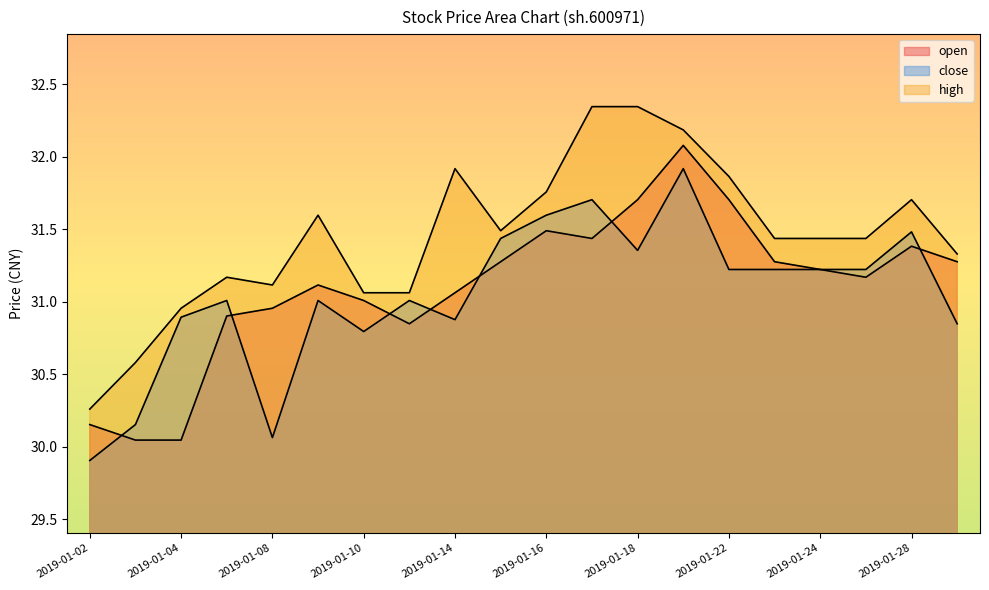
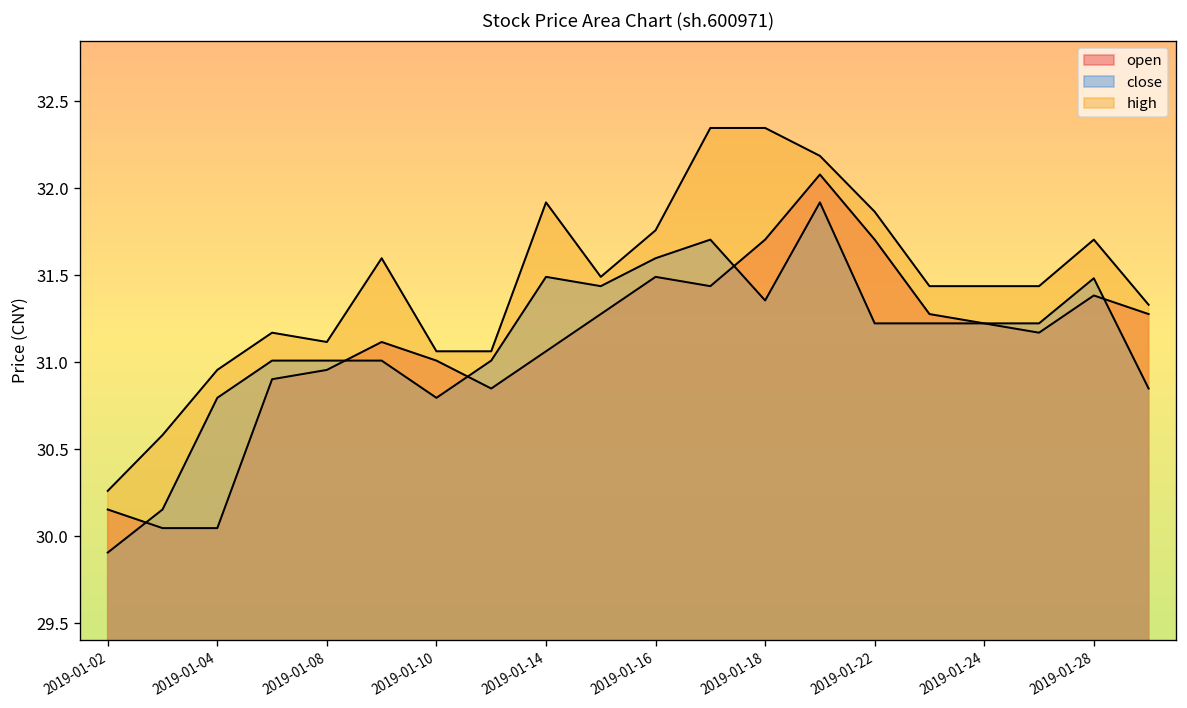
  {
    "close": {
      "2019-01-02": 29.91,
-     "2019-01-04": 30.89,
-     "2019-01-08": 30.06,
+     "2019-01-04": 30.80,
+     "2019-01-08": 31.01,
      "2019-01-10": 30.80,
-     "2019-01-14": 30.88,
+     "2019-01-14": 31.49,
      "2019-01-16": 31.60,
      "2019-01-18": 31.35,
      "2019-01-22": 31.22,
      "2019-01-28": 31.48
    }
  }
